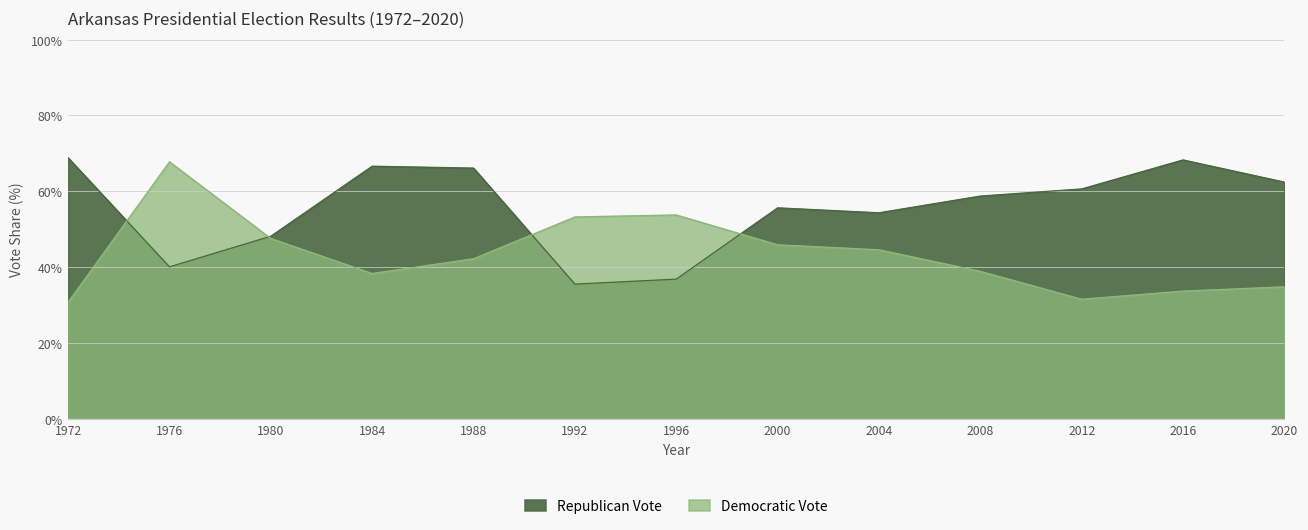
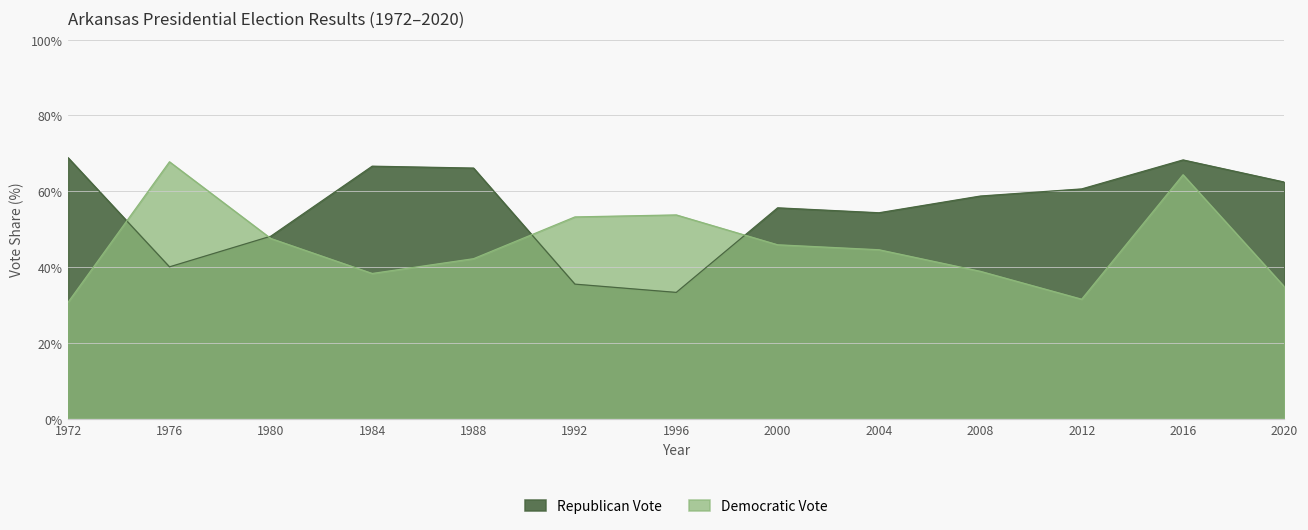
  {
    "Republican Vote": {
      "1972": "69%",
      "1976": "40%",
      "1984": "67%",
      "1988": "66%",
      "1992": "35%",
-     "1996": "37%",
+     "1996": "33%",
      "2000": "56%",
      "2004": "54%",
      "2008": "59%",
      "2012": "61%",
      "2016": "68%",
      "2020": "62%"
    },
    "Democratic Vote": {
      "1972": "31%",
      "1976": "68%",
      "1984": "38%",
      "1988": "42%",
      "1992": "53%",
      "1996": "54%",
      "2000": "46%",
      "2004": "45%",
      "2008": "39%",
      "2012": "32%",
-     "2016": "34%",
+     "2016": "64%",
      "2020": "35%"
    }
  }
